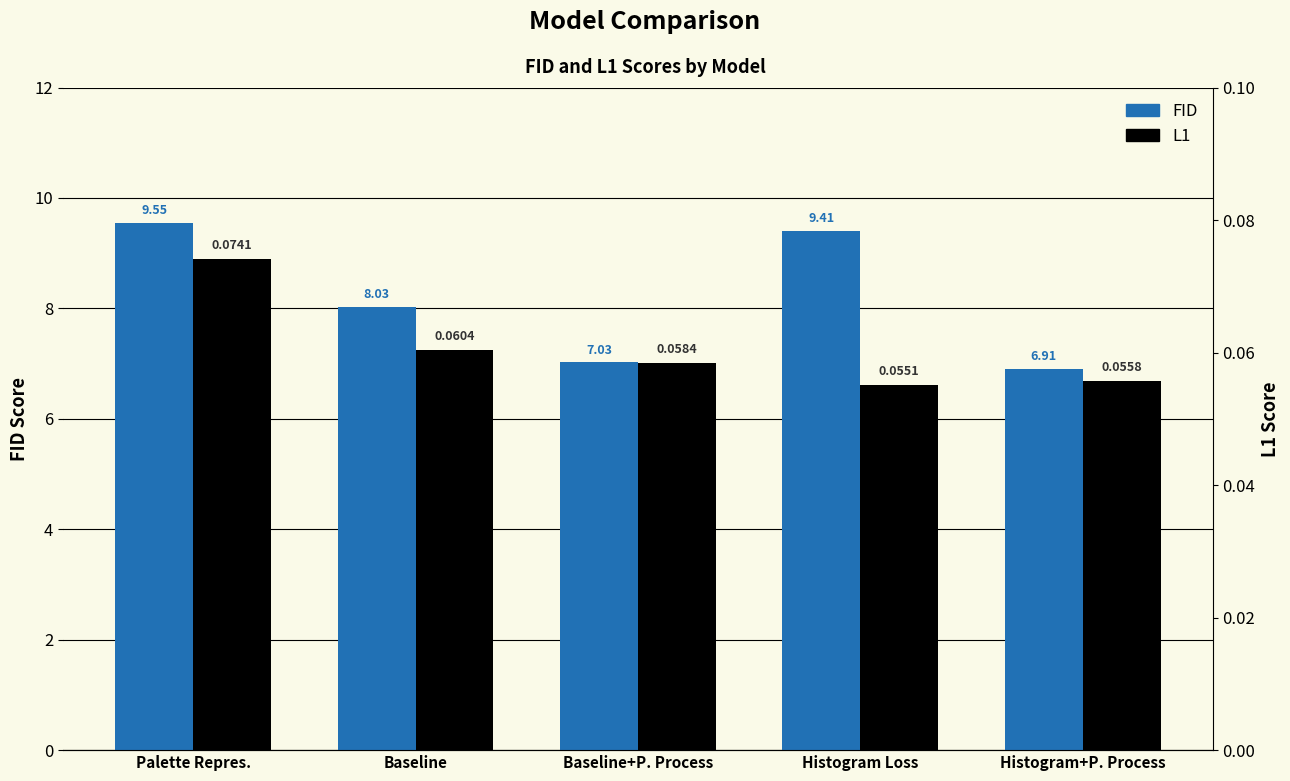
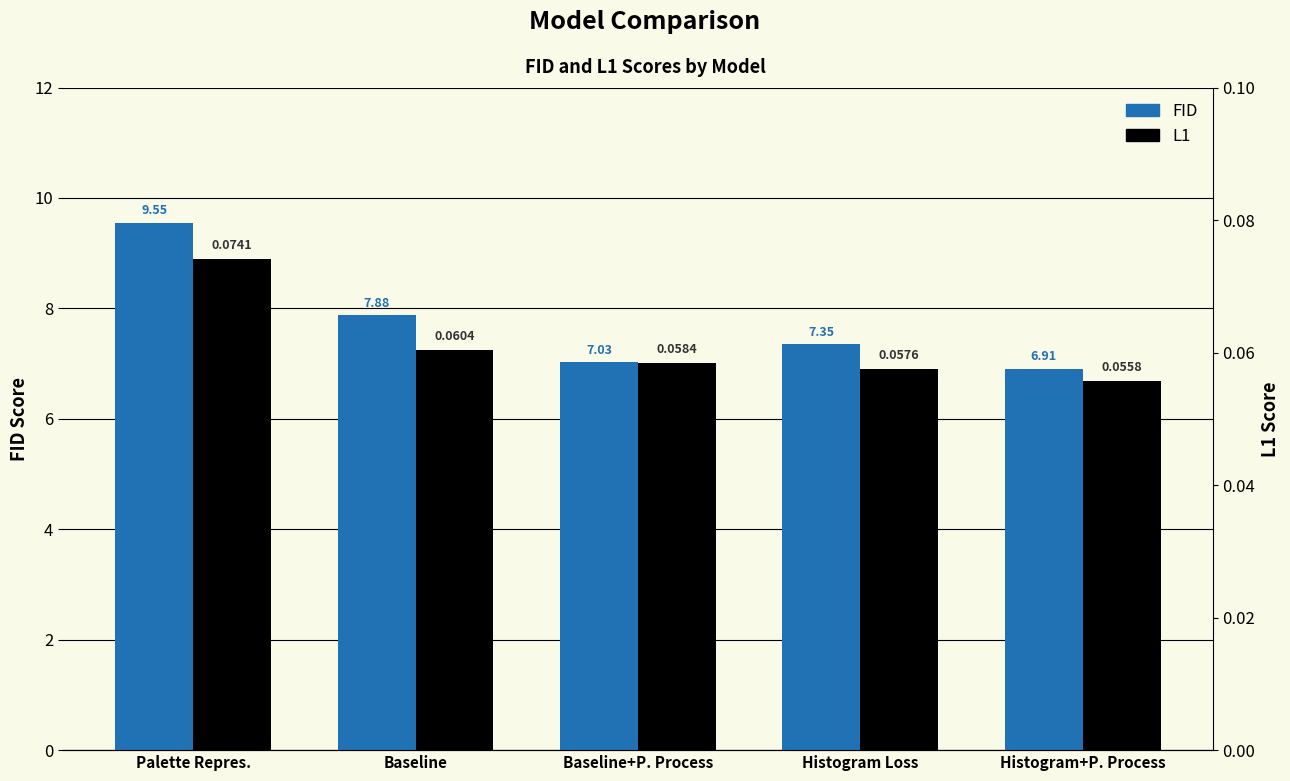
  {
    "FID": {
      "Palette Repres.": 9.55,
-     "Baseline": 8.03,
+     "Baseline": 7.88,
      "Baseline+P. Process": 7.03,
-     "Histogram Loss": 9.41,
+     "Histogram Loss": 7.35,
      "Histogram+P. Process": 6.91
    },
    "L1": {
      "Palette Repres.": 0.0741,
      "Baseline": 0.0604,
      "Baseline+P. Process": 0.0584,
-     "Histogram Loss": 0.0551,
+     "Histogram Loss": 0.0576,
      "Histogram+P. Process": 0.0558
    }
  }
